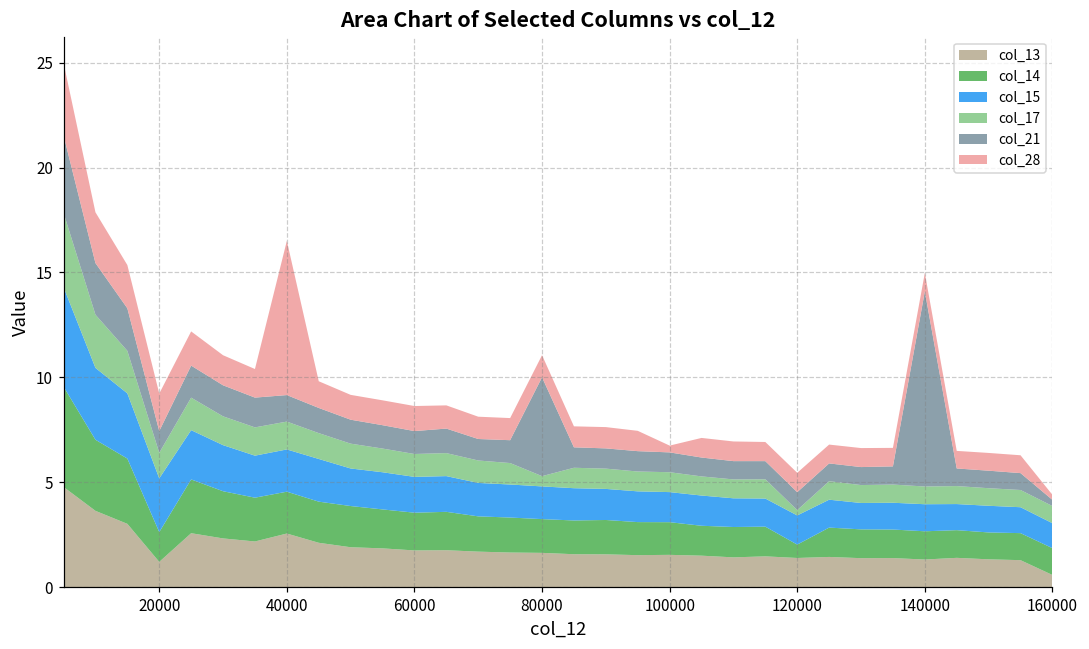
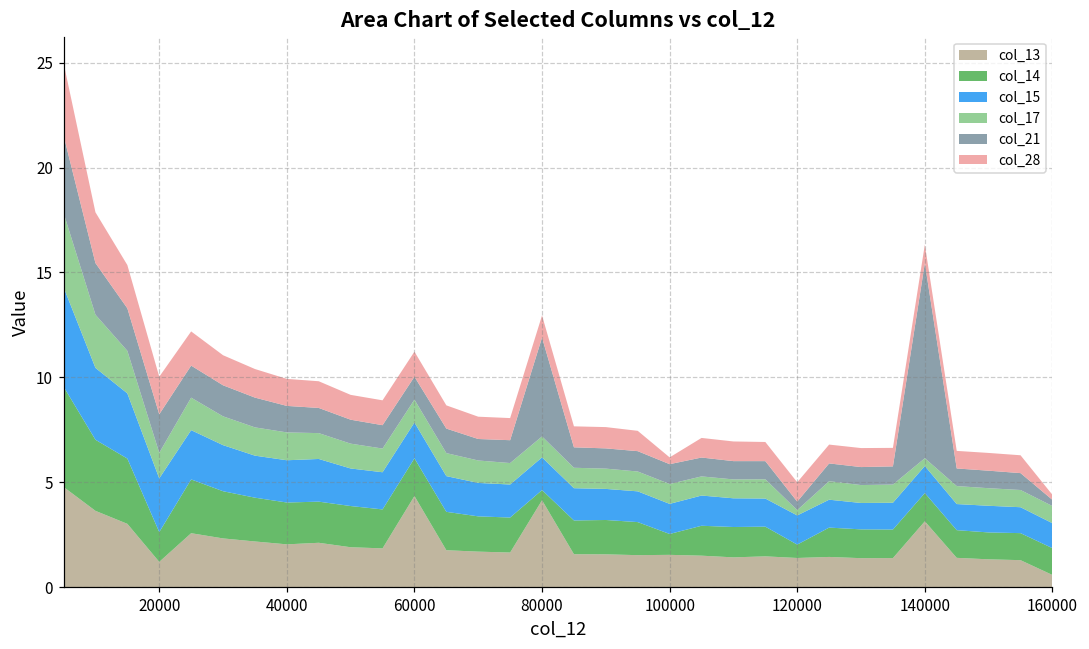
  {
    "col_13": {
      "20000": 1.2,
-     "40000": 2.6,
-     "60000": 1.7,
-     "80000": 1.6,
+     "40000": 2.0,
+     "60000": 4.3,
+     "80000": 4.1,
      "100000": 1.5,
      "120000": 1.4,
-     "140000": 1.3,
+     "140000": 3.1,
      "160000": 0.6
    },
    "col_14": {
      "20000": 1.4,
      "40000": 2.0,
      "60000": 1.8,
-     "80000": 1.6,
-     "100000": 1.6,
+     "80000": 0.5,
+     "100000": 1.0,
      "120000": 0.6,
      "140000": 1.3,
      "160000": 1.3
    },
    "col_15": {
      "20000": 2.6,
      "40000": 2.0,
      "60000": 1.7,
      "80000": 1.6,
      "100000": 1.4,
      "120000": 1.4,
      "140000": 1.3,
      "160000": 1.2
    },
    "col_17": {
      "20000": 1.2,
      "40000": 1.3,
      "60000": 1.1,
-     "80000": 0.5,
+     "80000": 1.0,
      "100000": 0.9,
      "120000": 0.3,
-     "140000": 0.8,
+     "140000": 0.4,
      "160000": 0.8
    },
    "col_21": {
-     "20000": 1.0,
+     "20000": 1.8,
      "40000": 1.3,
      "60000": 1.1,
      "80000": 4.7,
      "100000": 0.9,
-     "120000": 0.9,
+     "120000": 0.4,
      "140000": 9.3,
      "160000": 0.3
    },
    "col_28": {
      "20000": 1.8,
-     "40000": 7.4,
+     "40000": 1.3,
      "60000": 1.2,
      "80000": 1.1,
      "100000": 0.3,
      "120000": 0.9,
      "140000": 0.9,
      "160000": 0.2
    }
  }
